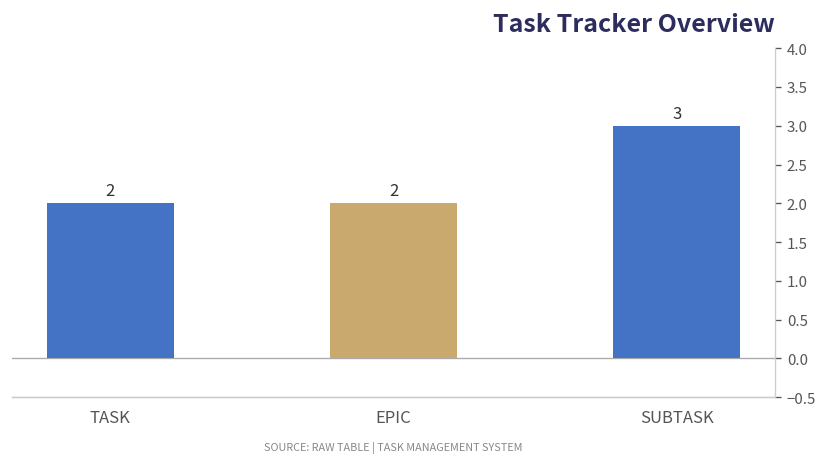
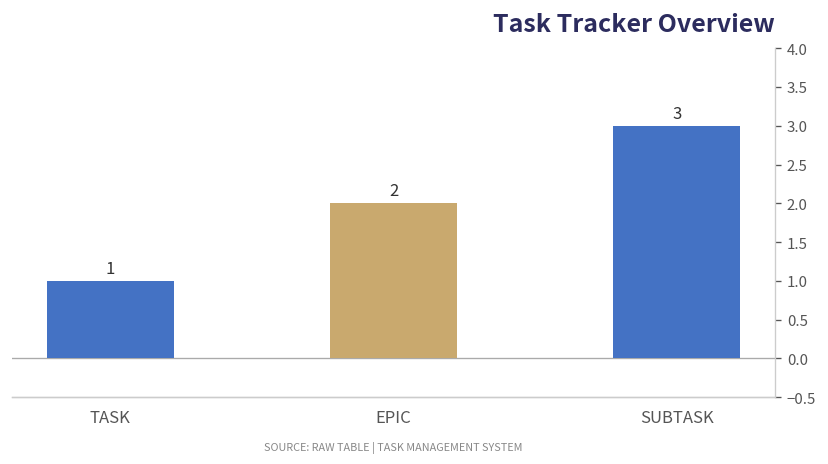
  {
-   "TASK": 2,
+   "TASK": 1,
    "EPIC": 2,
    "SUBTASK": 3
  }
